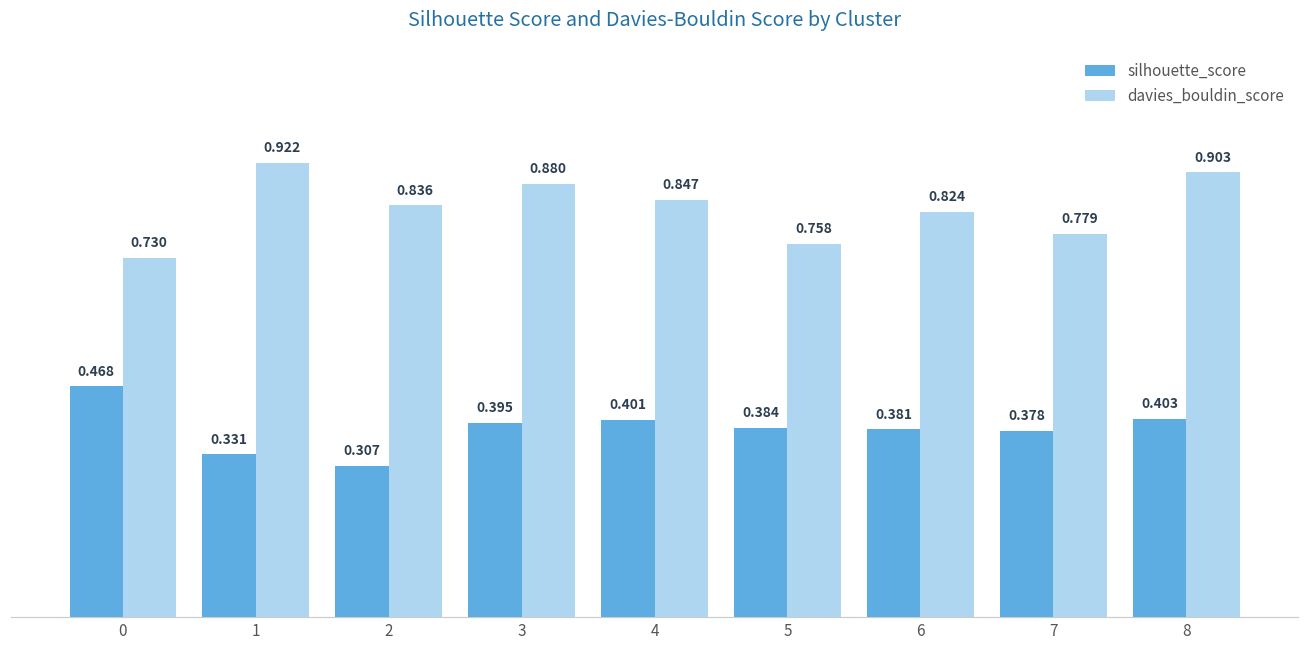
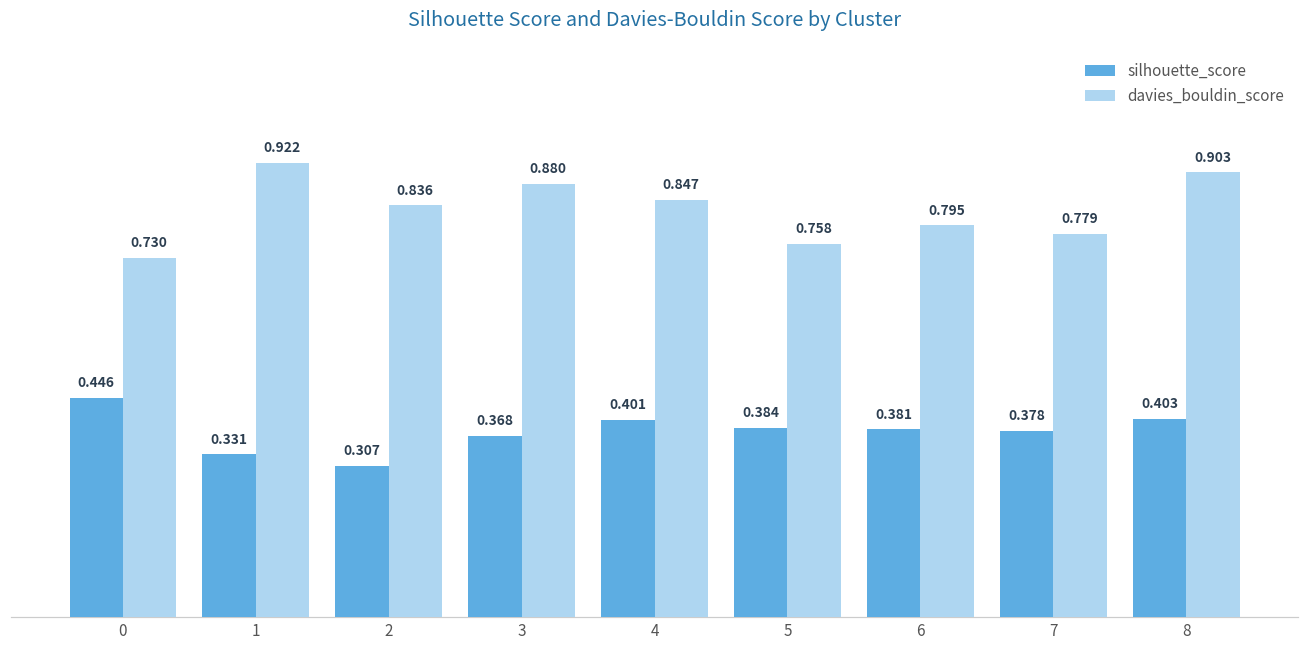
  {
    "silhouette_score": {
-     "0": 0.468,
+     "0": 0.446,
      "1": 0.331,
      "2": 0.307,
-     "3": 0.395,
+     "3": 0.368,
      "4": 0.401,
      "5": 0.384,
      "6": 0.381,
      "7": 0.378,
      "8": 0.403
    },
    "davies_bouldin_score": {
      "0": 0.730,
      "1": 0.922,
      "2": 0.836,
      "3": 0.880,
      "4": 0.847,
      "5": 0.758,
-     "6": 0.824,
+     "6": 0.795,
      "7": 0.779,
      "8": 0.903
    }
  }
